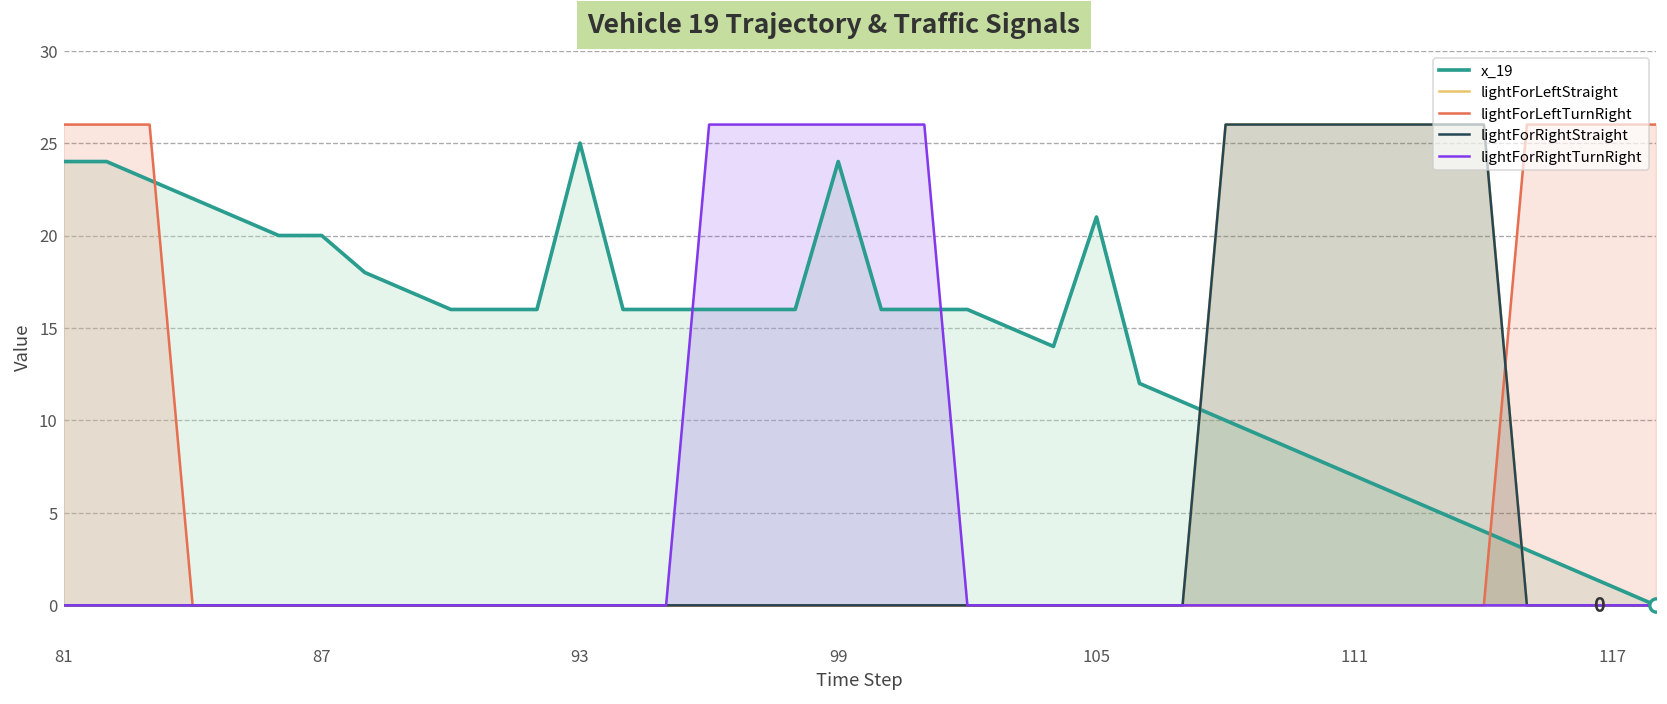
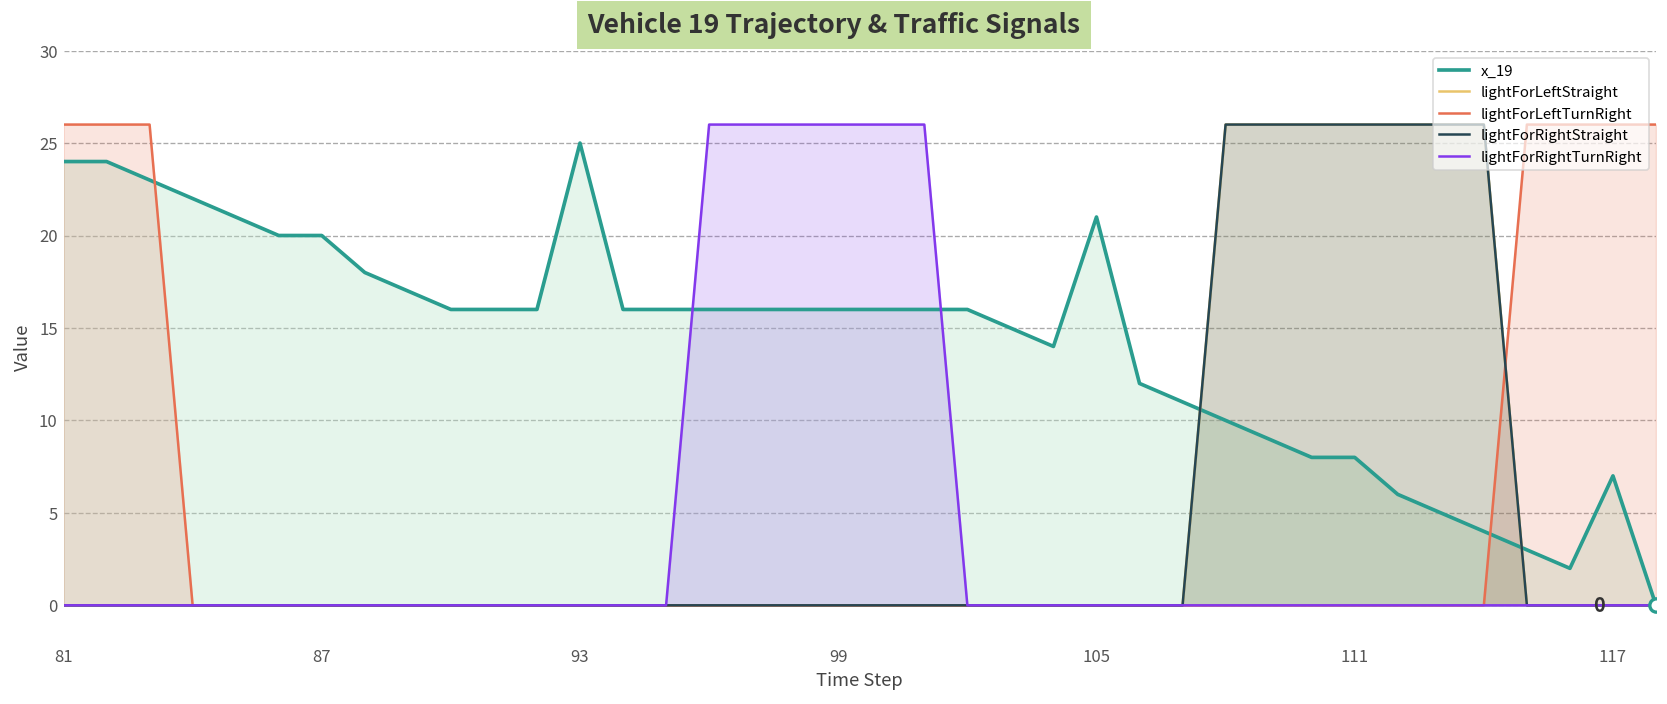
  {
    "x_19": {
      "81": 24,
      "87": 20,
      "93": 25,
-     "99": 24,
+     "99": 16,
      "105": 21,
-     "111": 7,
-     "117": 1
+     "111": 8,
+     "117": 7
    },
    "lightForRightStraight": {
      "111": 26
    },
    "lightForLeftTurnRight": {
      "81": 26
    },
    "lightForRightTurnRight": {
      "99": 26
    }
  }
